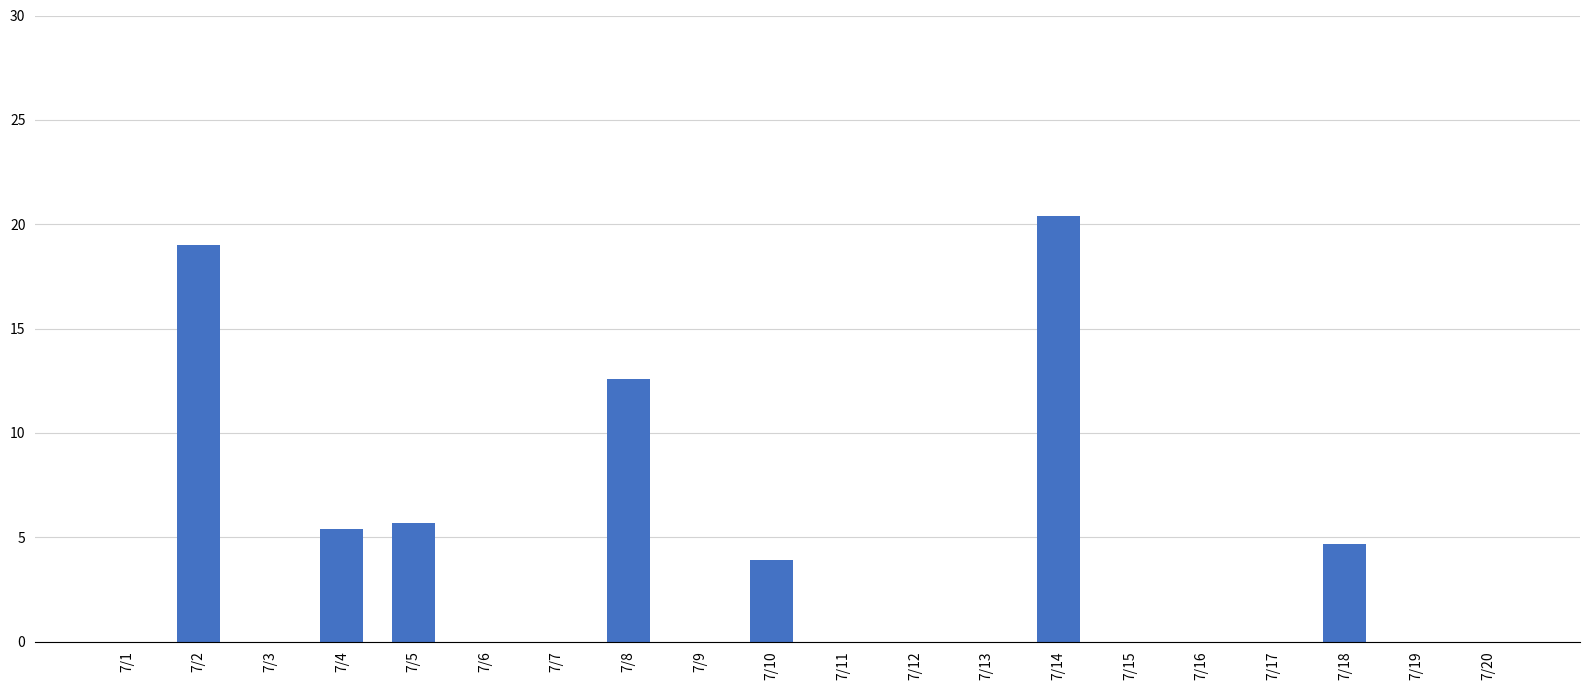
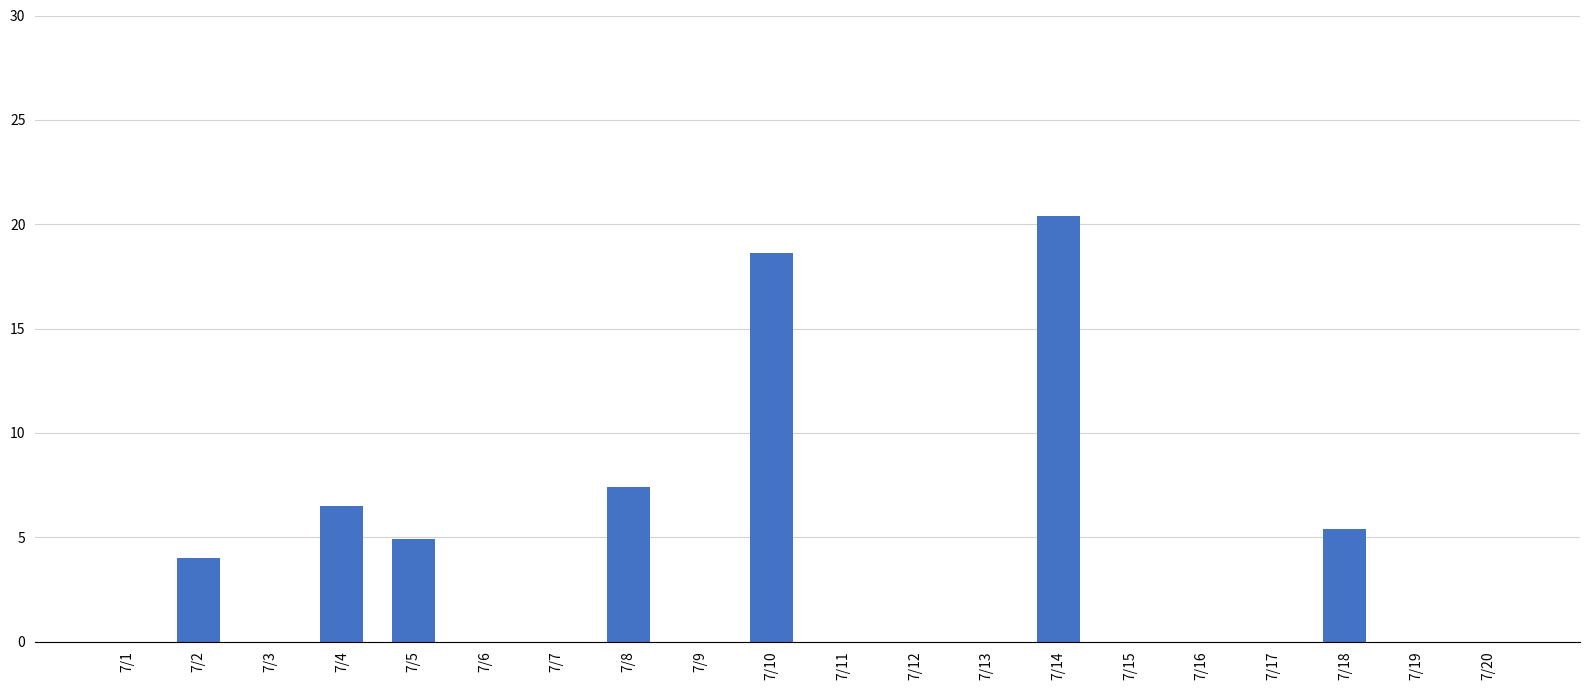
  {
    "7/1": 0.0,
-   "7/2": 19,
+   "7/2": 4,
    "7/3": 0.0,
-   "7/4": 5.4,
-   "7/5": 5.7,
+   "7/4": 6.5,
+   "7/5": 4.9,
    "7/6": 0.0,
    "7/7": 0.0,
-   "7/8": 12.6,
+   "7/8": 7.4,
    "7/9": 0.0,
-   "7/10": 3.9,
+   "7/10": 18.6,
    "7/11": 0.0,
    "7/12": 0.0,
    "7/13": 0.0,
    "7/14": 20.4,
    "7/15": 0.0,
    "7/16": 0.0,
    "7/17": 0.0,
-   "7/18": 4.7,
+   "7/18": 5.4,
    "7/19": 0.0,
    "7/20": 0.0
  }
